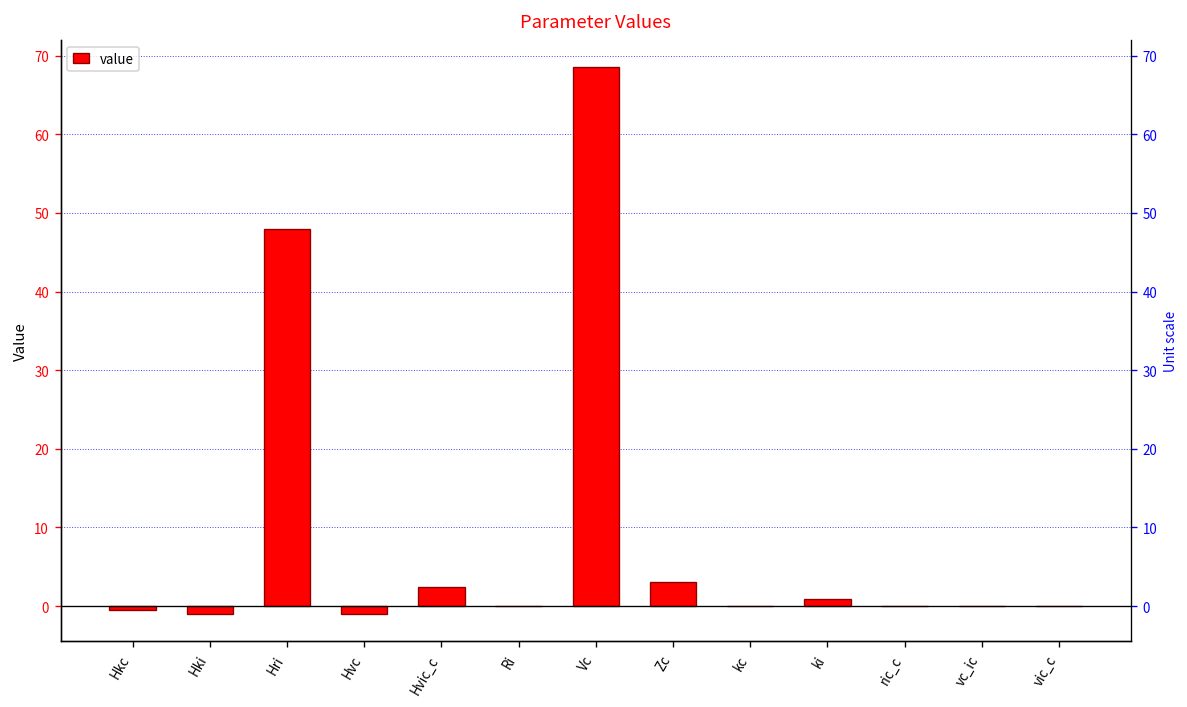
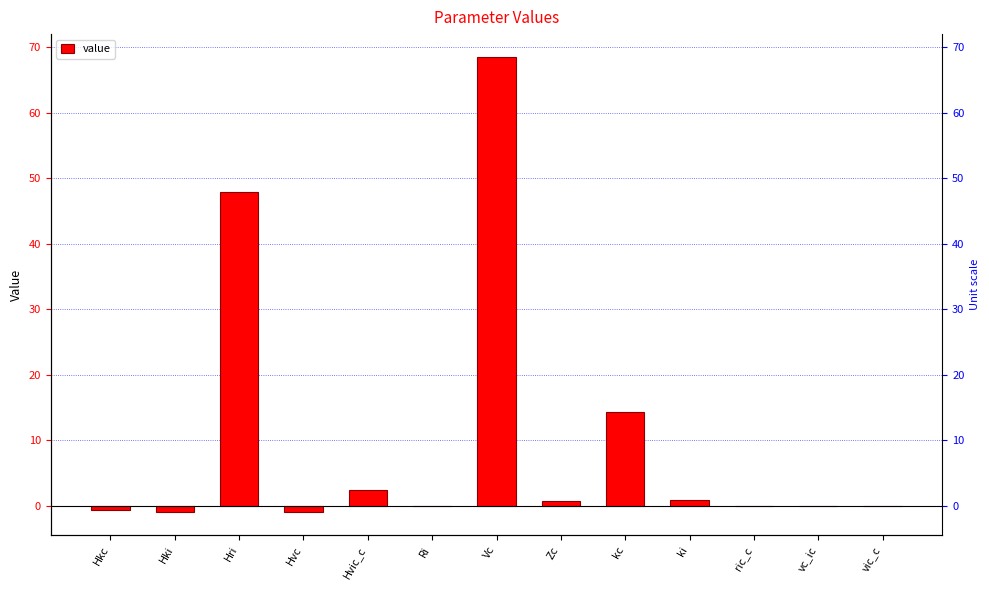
  {
    "Hkc": -1,
    "Hki": -1,
    "Hri": 48,
    "Hvc": -1,
    "Hvic_c": 2,
    "Vc": 69,
-   "Zc": 3,
-   "kc": 0,
+   "Zc": 1,
+   "kc": 14,
    "ki": 1
  }
